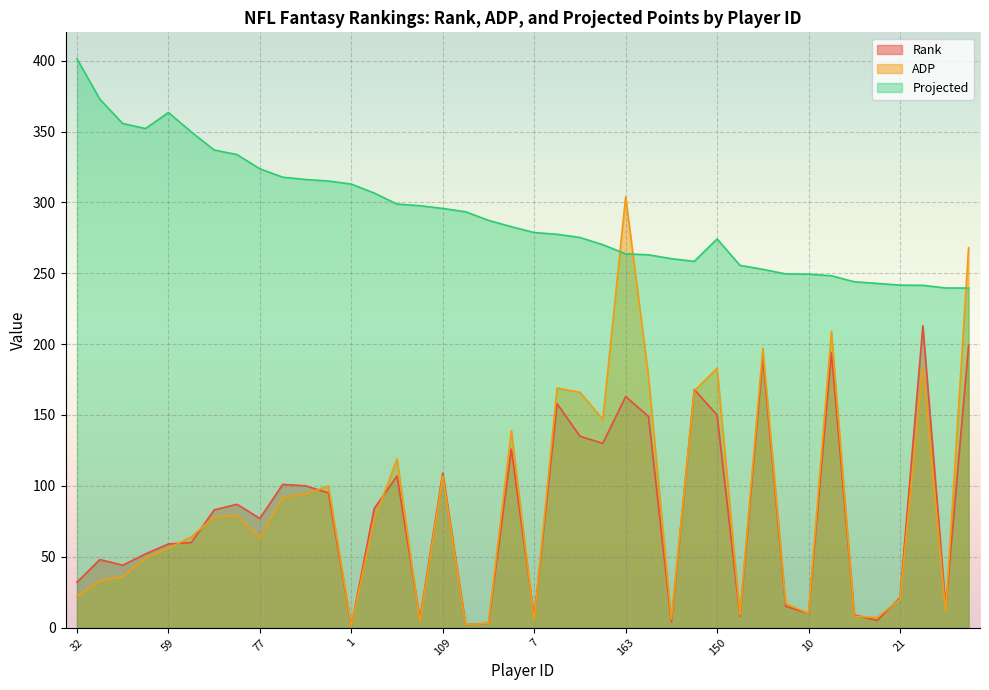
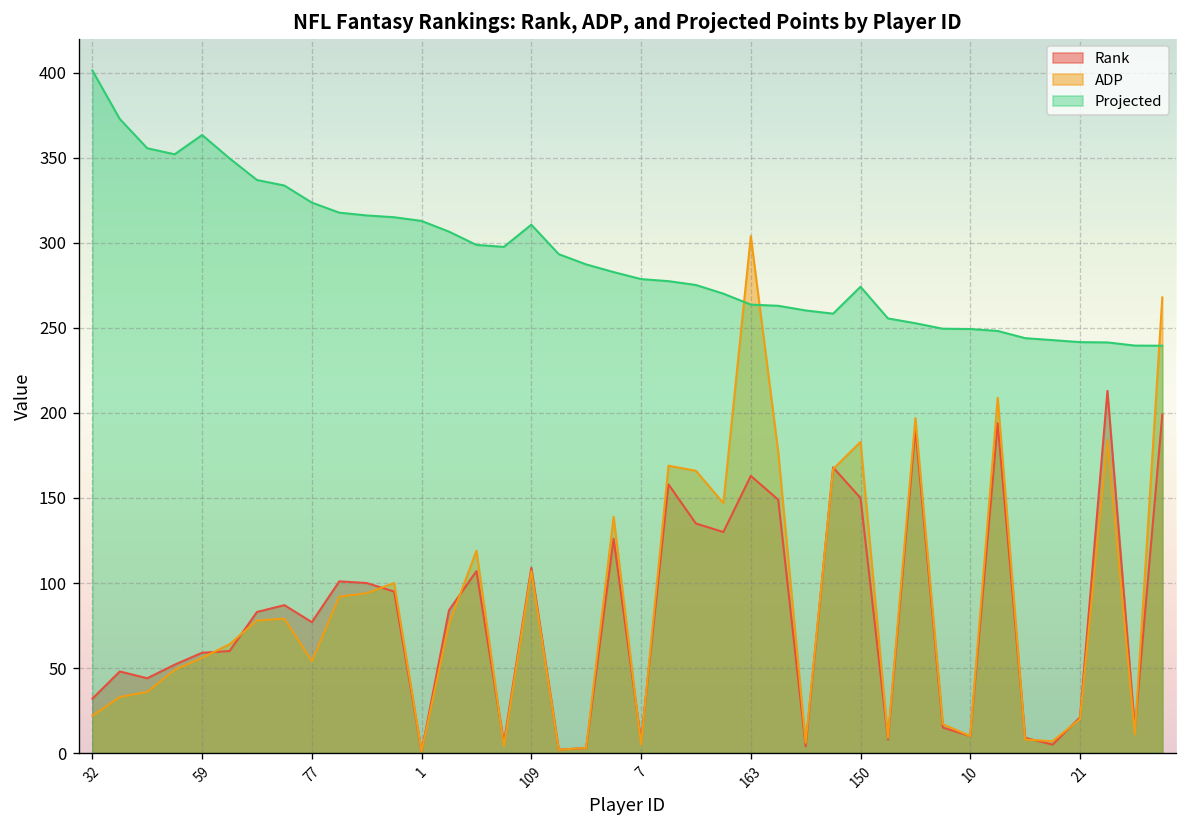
  {
    "Rank": {
      "32": 32,
      "59": 59,
      "77": 77,
      "109": 109,
      "163": 163,
      "150": 150
    },
    "ADP": {
      "32": 22,
      "59": 56,
-     "77": 63,
+     "77": 54,
      "109": 107,
      "163": 304,
      "150": 183
    },
    "Projected": {
      "32": 401,
      "59": 363,
      "77": 324,
-     "109": 296,
+     "109": 311,
      "163": 264,
      "150": 274
    }
  }
